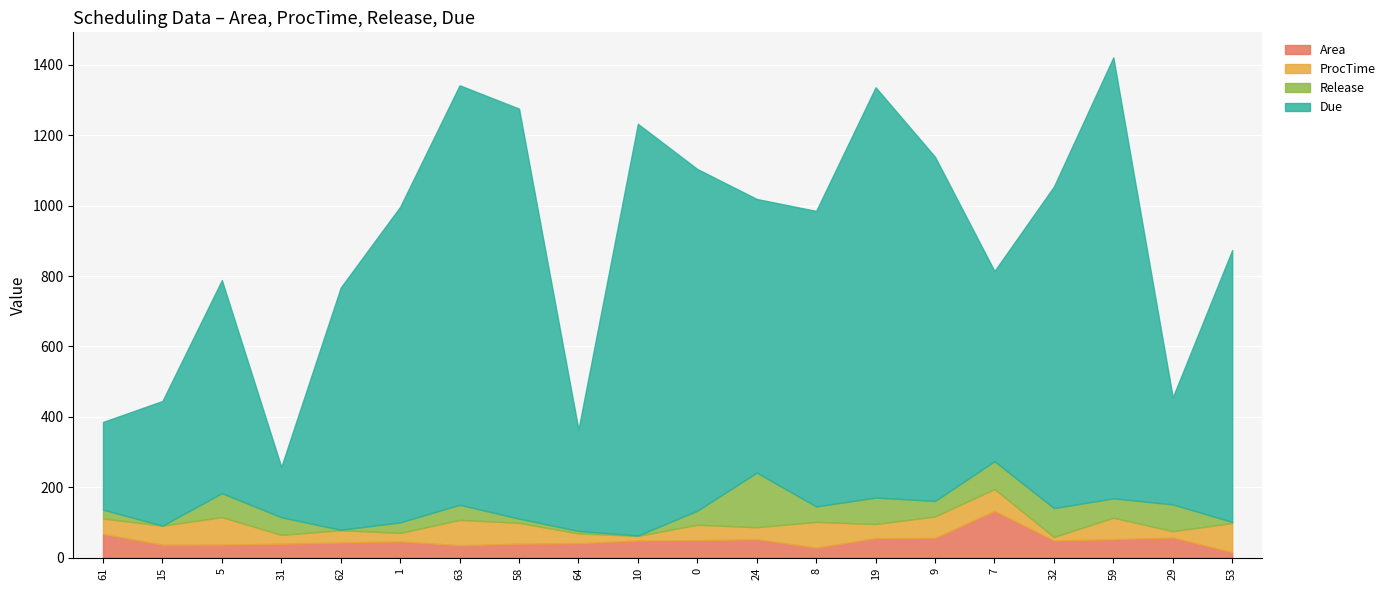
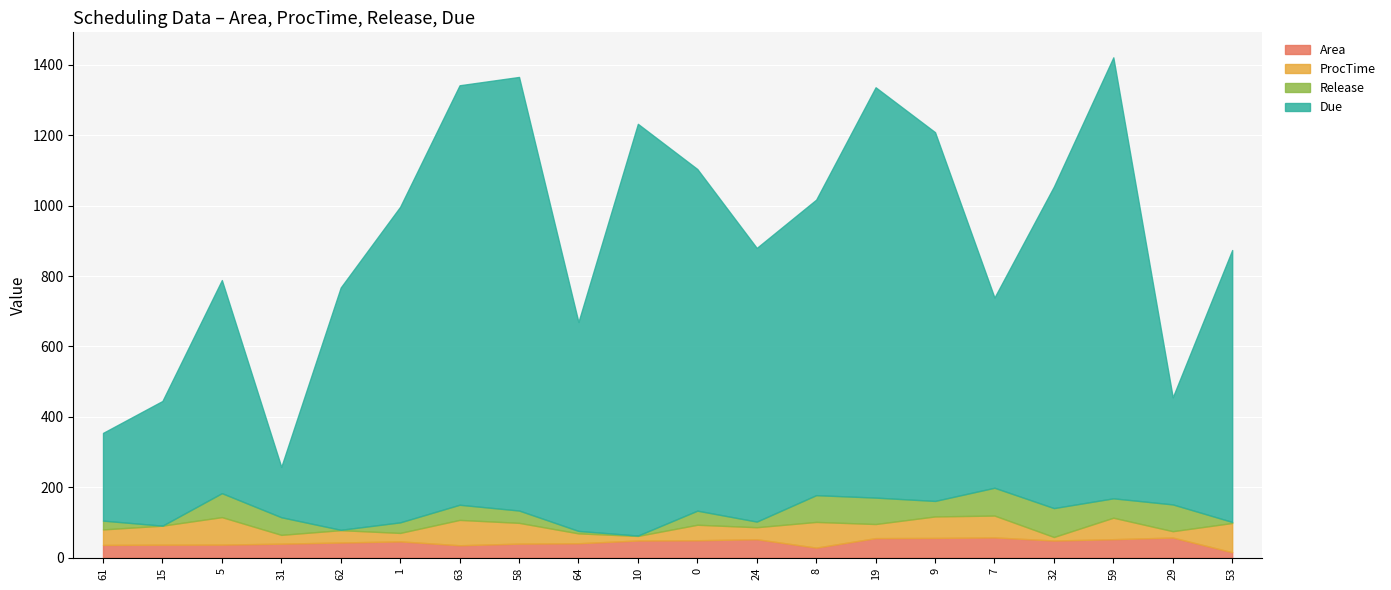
  {
    "Area": {
-     "61": 70,
+     "61": 40,
      "15": 40,
      "5": 40,
      "31": 40,
      "62": 40,
      "1": 50,
      "63": 40,
      "58": 40,
      "64": 40,
      "10": 50,
      "0": 50,
      "24": 50,
      "8": 30,
      "19": 60,
      "9": 60,
-     "7": 130,
+     "7": 60,
      "32": 50,
      "59": 50,
      "29": 60,
      "53": 20
    },
    "ProcTime": {
      "61": 40,
      "5": 80,
      "31": 30,
      "1": 20,
      "63": 70,
      "58": 60,
      "0": 40,
      "24": 30,
      "8": 70,
      "19": 40,
      "9": 60,
      "7": 60,
      "32": 10,
      "59": 60,
      "29": 20
    },
    "Release": {
      "61": 30,
      "5": 70,
      "31": 50,
      "1": 30,
      "63": 40,
-     "58": 10,
+     "58": 40,
      "0": 40,
-     "24": 160,
-     "8": 40,
+     "24": 20,
+     "8": 80,
      "19": 80,
      "9": 40,
      "7": 80,
      "32": 80,
      "59": 60,
      "29": 80
    },
    "Due": {
      "61": 250,
      "15": 350,
      "5": 610,
      "31": 140,
      "62": 690,
      "1": 900,
      "63": 1190,
-     "58": 1160,
-     "64": 290,
+     "58": 1230,
+     "64": 590,
      "10": 1170,
      "0": 970,
      "24": 780,
      "8": 840,
      "19": 1170,
-     "9": 980,
+     "9": 1050,
      "7": 540,
      "32": 910,
      "59": 1250,
      "29": 300,
      "53": 770
    }
  }
